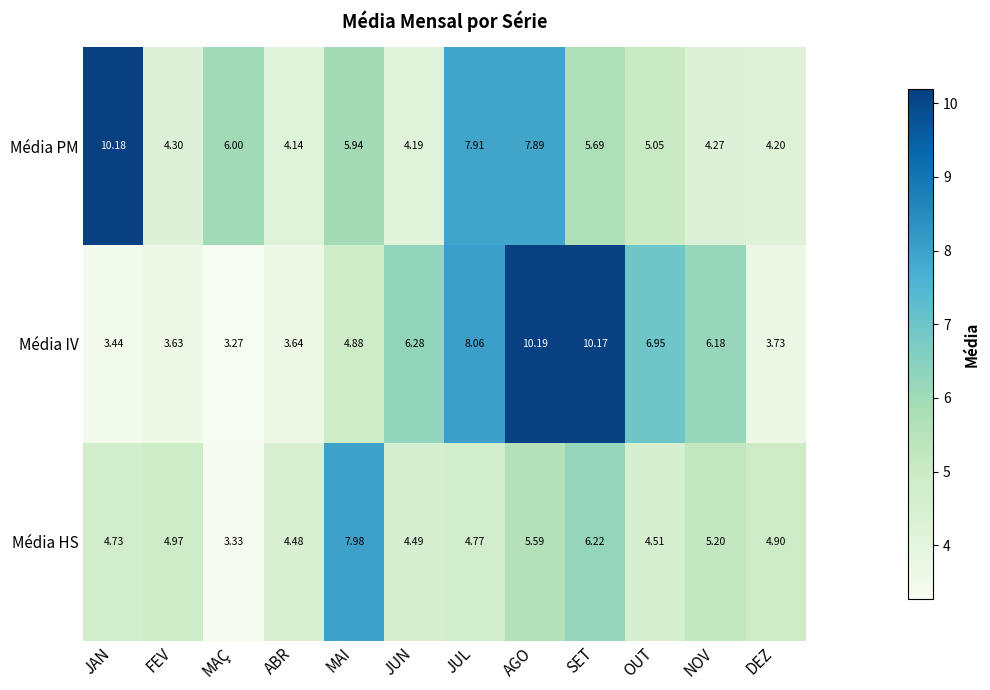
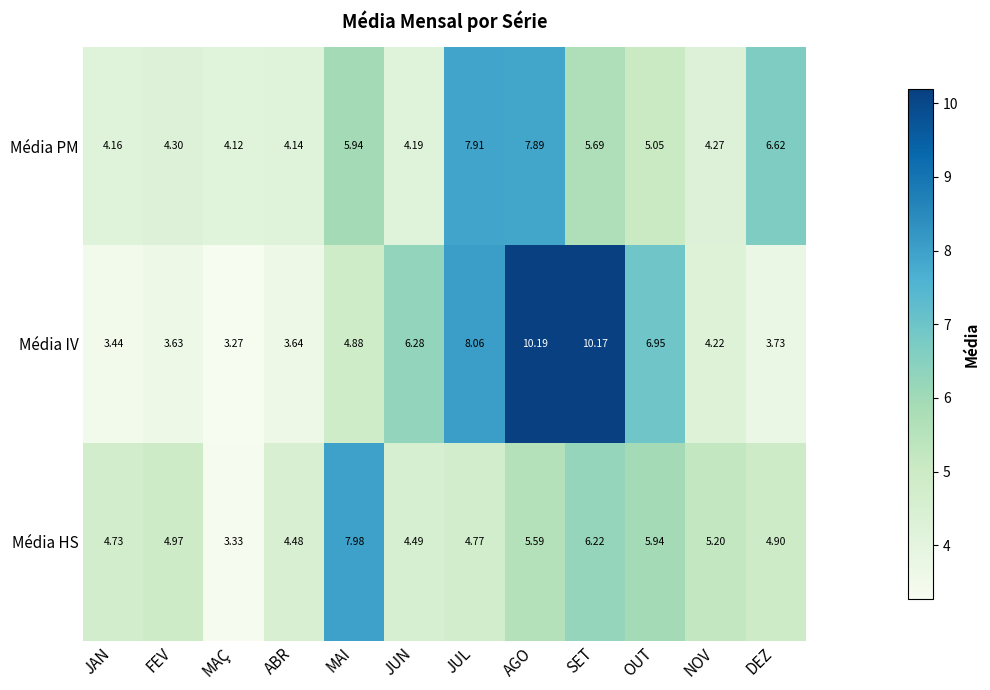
  {
    "Média PM": {
-     "JAN": 10.18,
+     "JAN": 4.16,
      "FEV": 4.30,
-     "MAÇ": 6.00,
+     "MAÇ": 4.12,
      "ABR": 4.14,
      "MAI": 5.94,
      "JUN": 4.19,
      "JUL": 7.91,
      "AGO": 7.89,
      "SET": 5.69,
      "OUT": 5.05,
      "NOV": 4.27,
-     "DEZ": 4.20
+     "DEZ": 6.62
    },
    "Média IV": {
      "JAN": 3.44,
      "FEV": 3.63,
      "MAÇ": 3.27,
      "ABR": 3.64,
      "MAI": 4.88,
      "JUN": 6.28,
      "JUL": 8.06,
      "AGO": 10.19,
      "SET": 10.17,
      "OUT": 6.95,
-     "NOV": 6.18,
+     "NOV": 4.22,
      "DEZ": 3.73
    },
    "Média HS": {
      "JAN": 4.73,
      "FEV": 4.97,
      "MAÇ": 3.33,
      "ABR": 4.48,
      "MAI": 7.98,
      "JUN": 4.49,
      "JUL": 4.77,
      "AGO": 5.59,
      "SET": 6.22,
-     "OUT": 4.51,
+     "OUT": 5.94,
      "NOV": 5.20,
      "DEZ": 4.90
    }
  }
